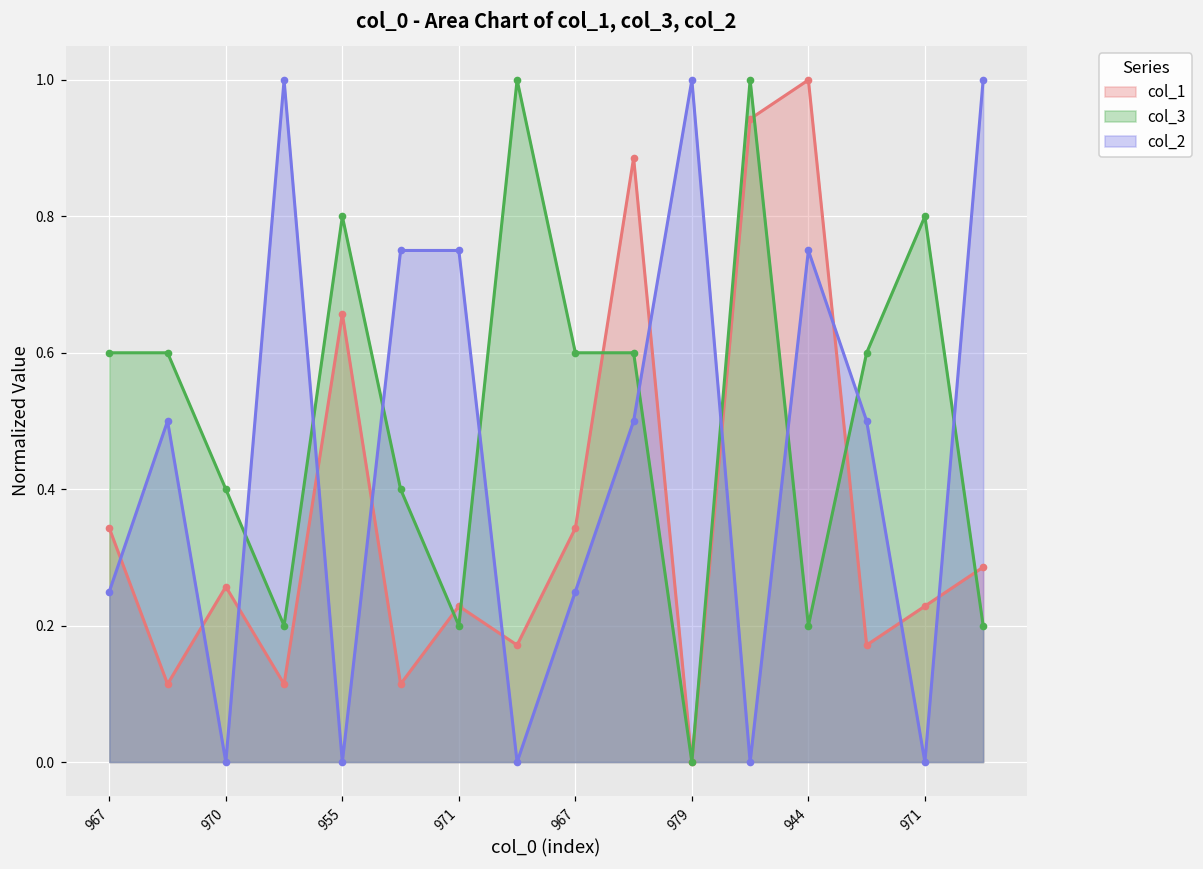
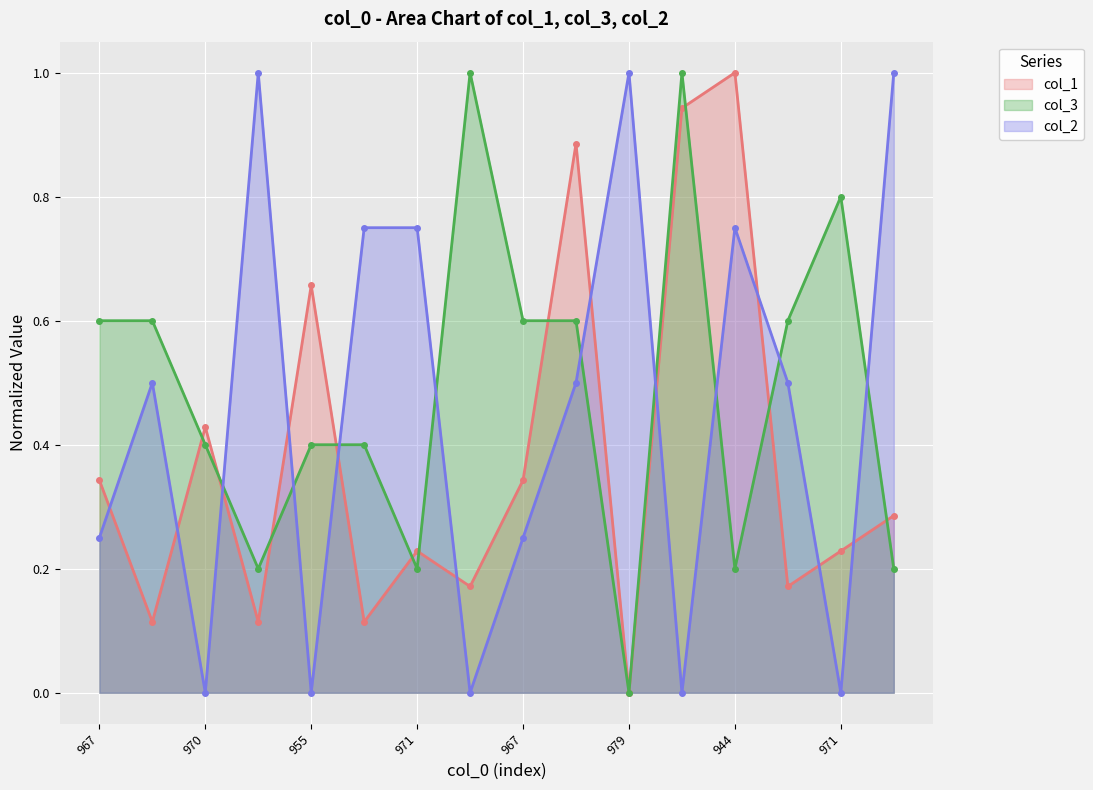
  {
    "col_1": {
-     "970": 0.26,
+     "970": 0.43,
      "955": 0.66,
      "944": 1.00
    },
    "col_3": {
      "970": 0.40,
-     "955": 0.80,
+     "955": 0.40,
      "944": 0.20
    },
    "col_2": {
      "970": 0.00,
      "955": 0.00,
      "979": 1.00,
      "944": 0.75
    }
  }
